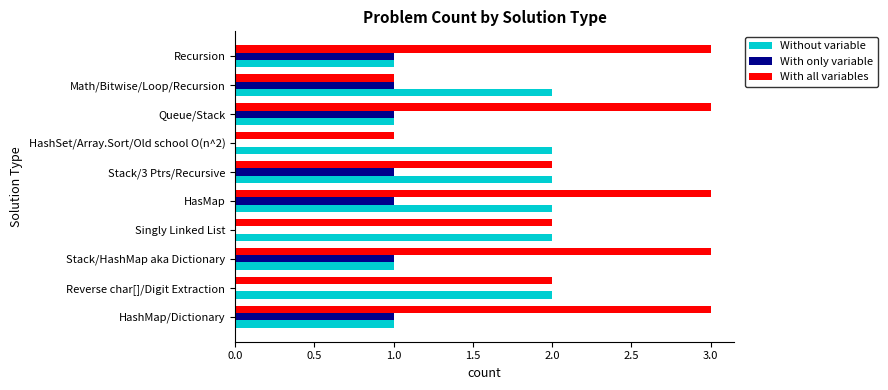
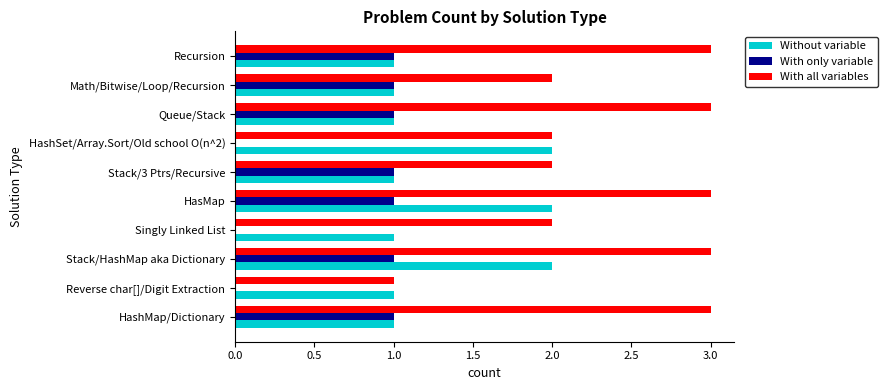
  {
    "Without variable": {
      "Recursion": 1,
-     "Math/Bitwise/Loop/Recursion": 2,
+     "Math/Bitwise/Loop/Recursion": 1,
      "Queue/Stack": 1,
      "HashSet/Array.Sort/Old school O(n^2)": 2,
-     "Stack/3 Ptrs/Recursive": 2,
+     "Stack/3 Ptrs/Recursive": 1,
      "HasMap": 2,
-     "Singly Linked List": 2,
-     "Stack/HashMap aka Dictionary": 1,
-     "Reverse char[]/Digit Extraction": 2,
+     "Singly Linked List": 1,
+     "Stack/HashMap aka Dictionary": 2,
+     "Reverse char[]/Digit Extraction": 1,
      "HashMap/Dictionary": 1
    },
    "With only variable": {
      "Recursion": 1,
      "Math/Bitwise/Loop/Recursion": 1,
      "Queue/Stack": 1,
      "HashSet/Array.Sort/Old school O(n^2)": 0,
      "Stack/3 Ptrs/Recursive": 1,
      "HasMap": 1,
      "Singly Linked List": 0,
      "Stack/HashMap aka Dictionary": 1,
      "Reverse char[]/Digit Extraction": 0,
      "HashMap/Dictionary": 1
    },
    "With all variables": {
      "Recursion": 3,
-     "Math/Bitwise/Loop/Recursion": 1,
+     "Math/Bitwise/Loop/Recursion": 2,
      "Queue/Stack": 3,
-     "HashSet/Array.Sort/Old school O(n^2)": 1,
+     "HashSet/Array.Sort/Old school O(n^2)": 2,
      "Stack/3 Ptrs/Recursive": 2,
      "HasMap": 3,
      "Singly Linked List": 2,
      "Stack/HashMap aka Dictionary": 3,
-     "Reverse char[]/Digit Extraction": 2,
+     "Reverse char[]/Digit Extraction": 1,
      "HashMap/Dictionary": 3
    }
  }
